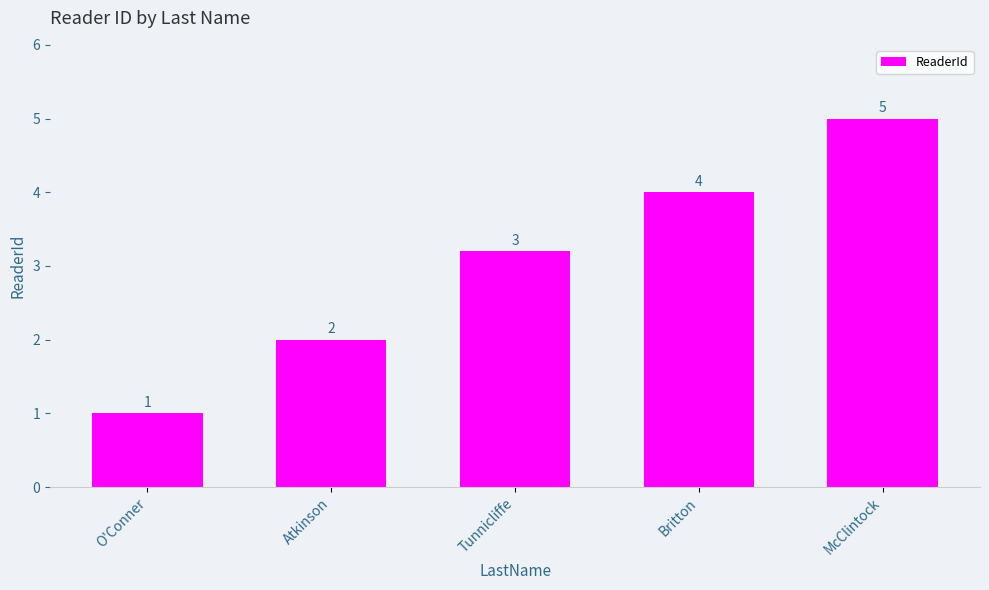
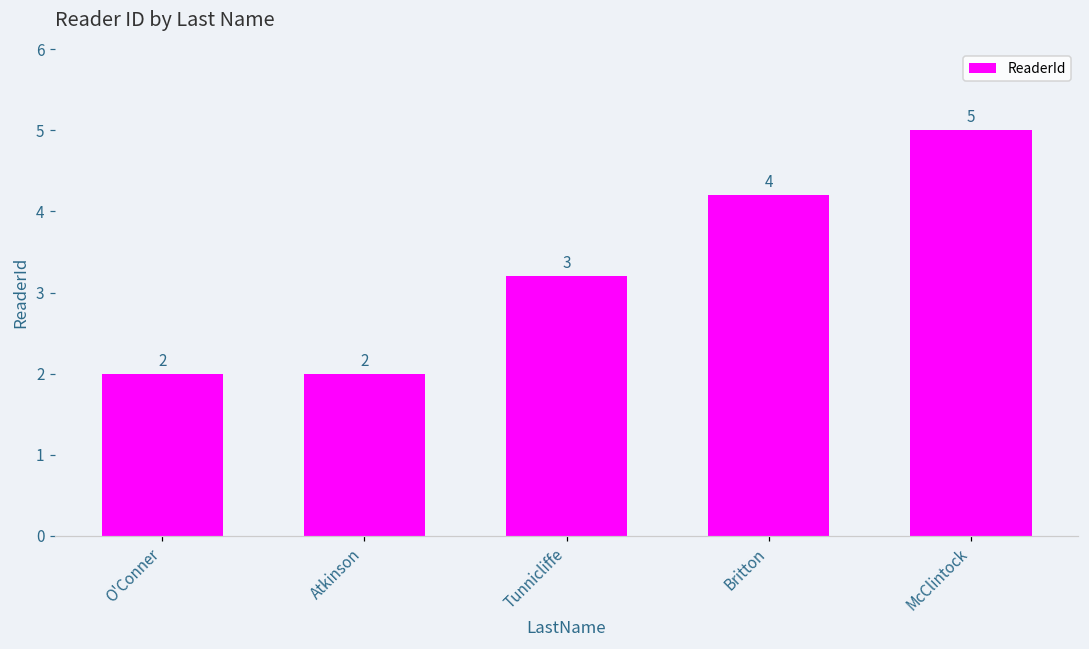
  {
-   "O'Conner": 1,
+   "O'Conner": 2,
    "Atkinson": 2,
    "Tunnicliffe": 3,
-   "Britton": 4.0,
+   "Britton": 4.2,
    "McClintock": 5
  }
